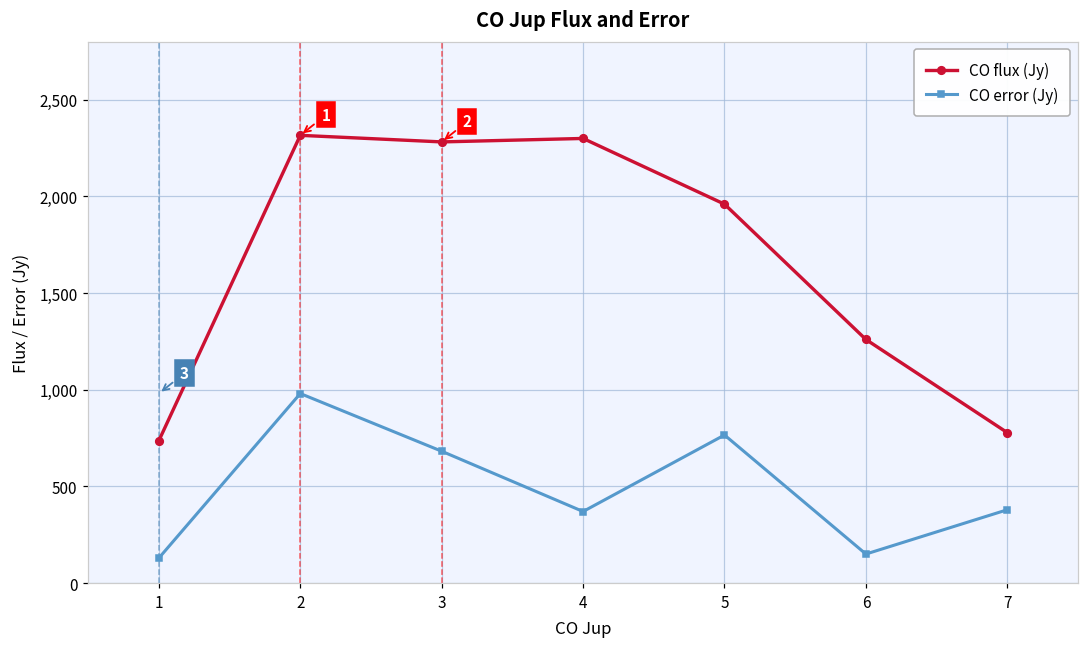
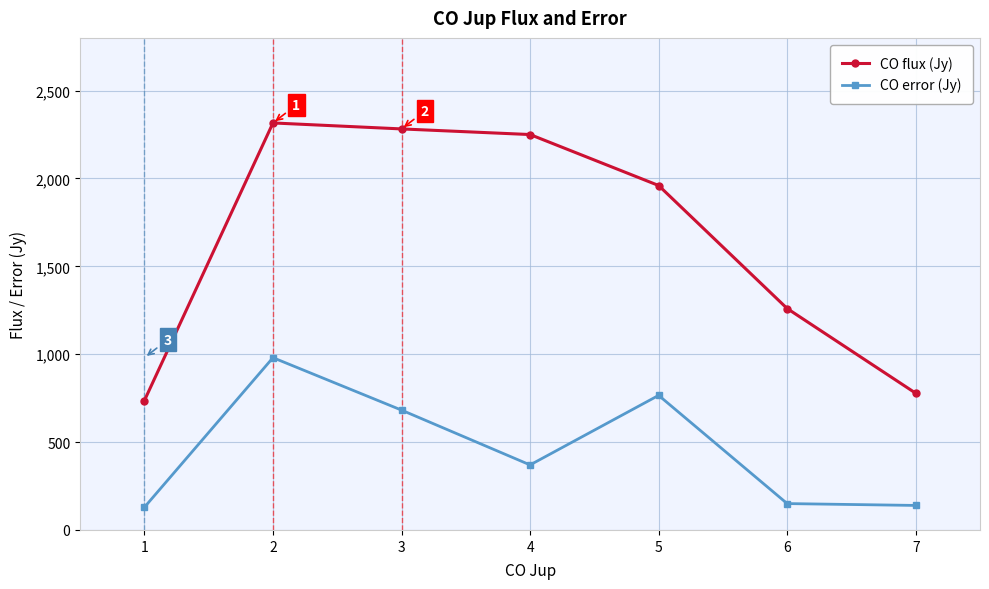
  {
    "CO flux (Jy)": {
      "1": "740",
-     "4": "2,300",
+     "4": "2,250",
      "5": "1,960",
      "6": "1,260",
      "7": "780"
    },
    "CO error (Jy)": {
      "1": "130",
      "2": "980",
      "3": "680",
      "4": "370",
      "5": "770",
      "6": "150",
-     "7": "380"
+     "7": "140"
    }
  }
